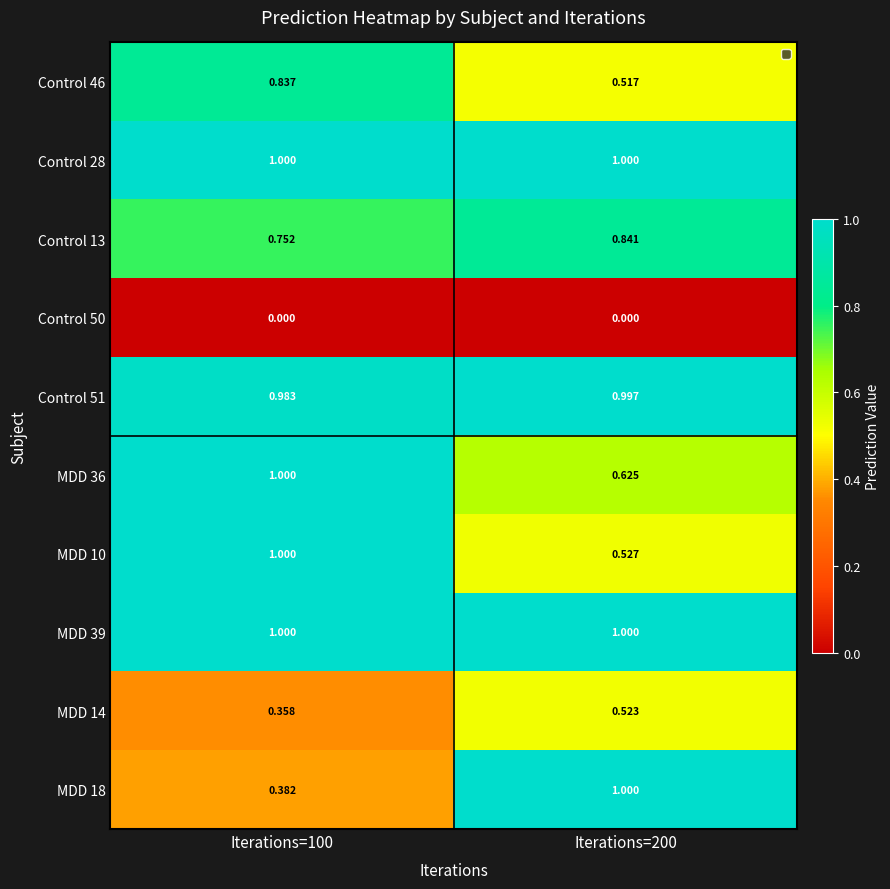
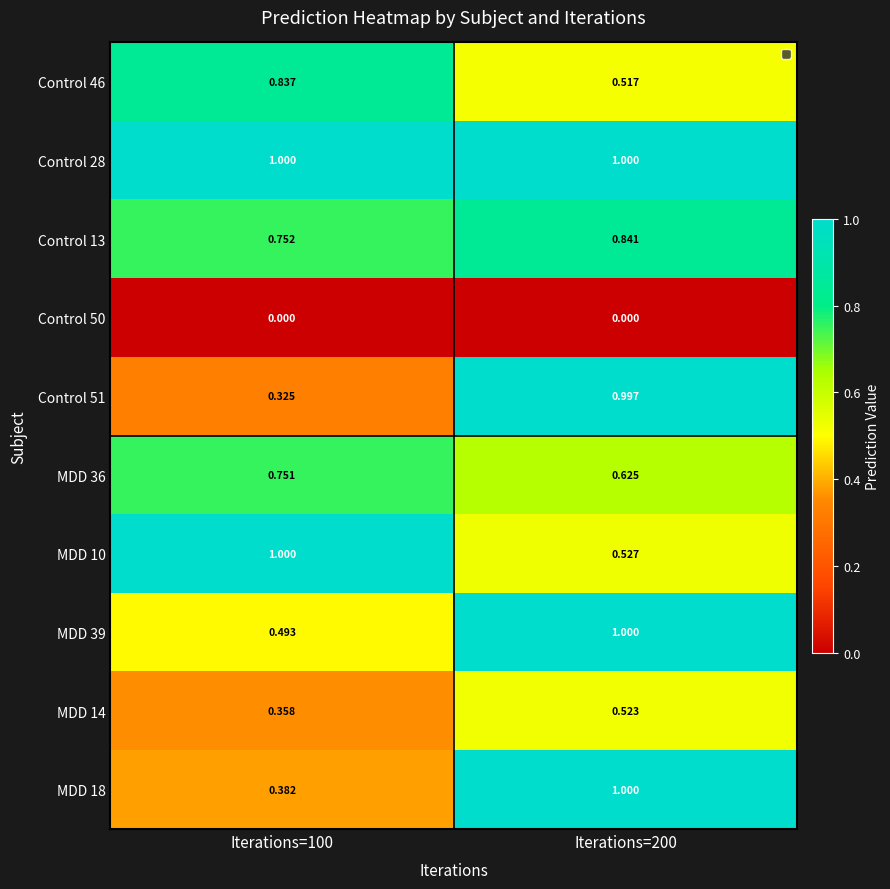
  {
    "Control 46": {
      "Iterations=100": 0.837,
      "Iterations=200": 0.517
    },
    "Control 28": {
      "Iterations=100": 1.000,
      "Iterations=200": 1.000
    },
    "Control 13": {
      "Iterations=100": 0.752,
      "Iterations=200": 0.841
    },
    "Control 50": {
      "Iterations=100": 0.000,
      "Iterations=200": 0.000
    },
    "Control 51": {
-     "Iterations=100": 0.983,
+     "Iterations=100": 0.325,
      "Iterations=200": 0.997
    },
    "MDD 36": {
-     "Iterations=100": 1.000,
+     "Iterations=100": 0.751,
      "Iterations=200": 0.625
    },
    "MDD 10": {
      "Iterations=100": 1.000,
      "Iterations=200": 0.527
    },
    "MDD 39": {
-     "Iterations=100": 1.000,
+     "Iterations=100": 0.493,
      "Iterations=200": 1.000
    },
    "MDD 14": {
      "Iterations=100": 0.358,
      "Iterations=200": 0.523
    },
    "MDD 18": {
      "Iterations=100": 0.382,
      "Iterations=200": 1.000
    }
  }
